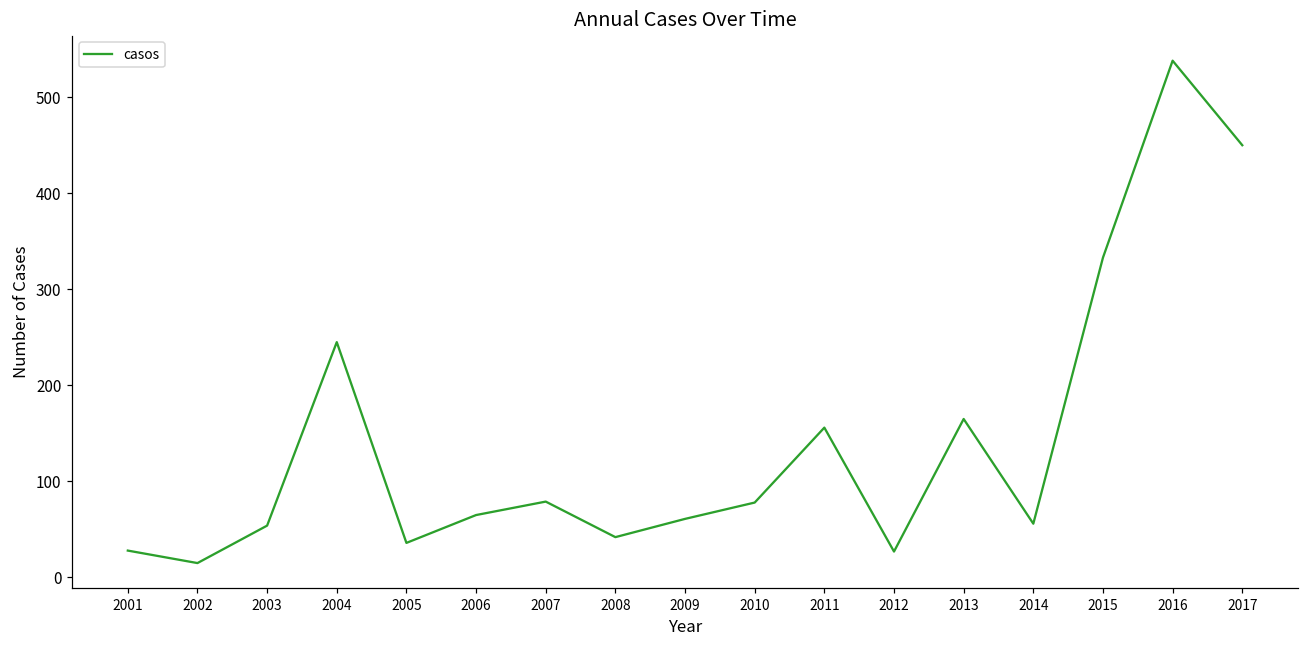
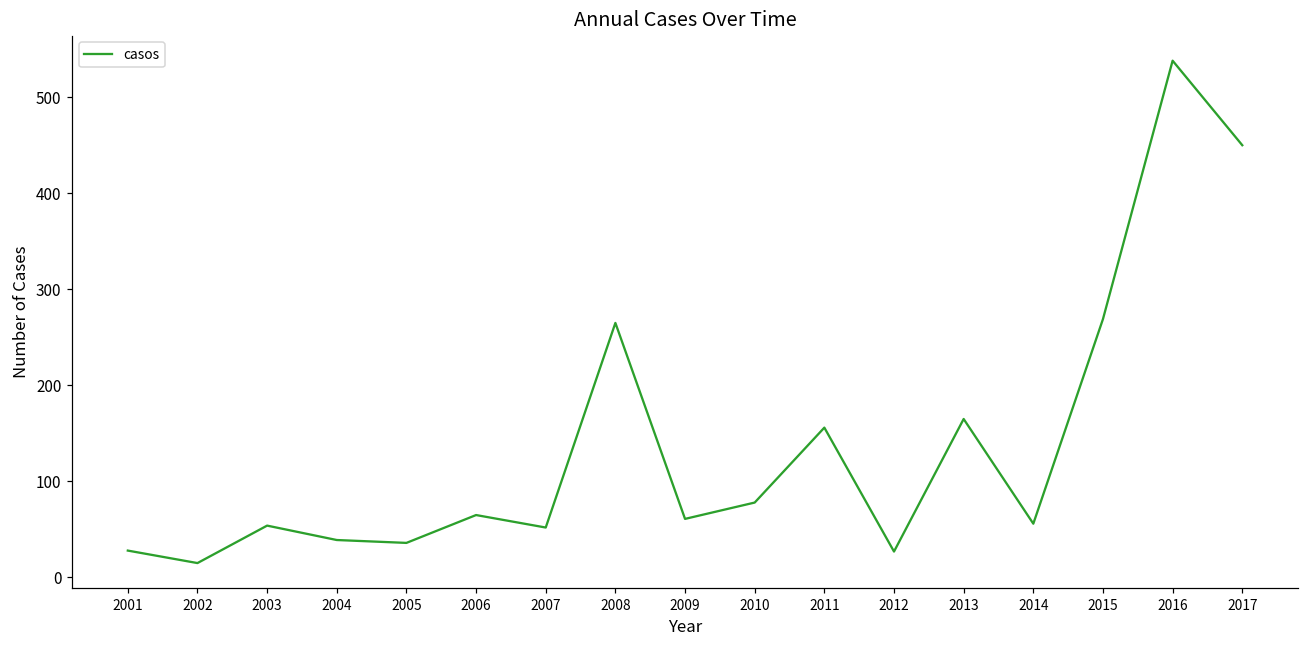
  {
    "2001": 30,
    "2002": 20,
    "2003": 50,
-   "2004": 250,
+   "2004": 40,
    "2005": 40,
    "2006": 70,
-   "2007": 80,
-   "2008": 40,
+   "2007": 50,
+   "2008": 270,
    "2009": 60,
    "2010": 80,
    "2011": 160,
    "2012": 30,
    "2013": 170,
    "2014": 60,
-   "2015": 330,
+   "2015": 270,
    "2016": 540,
    "2017": 450
  }
